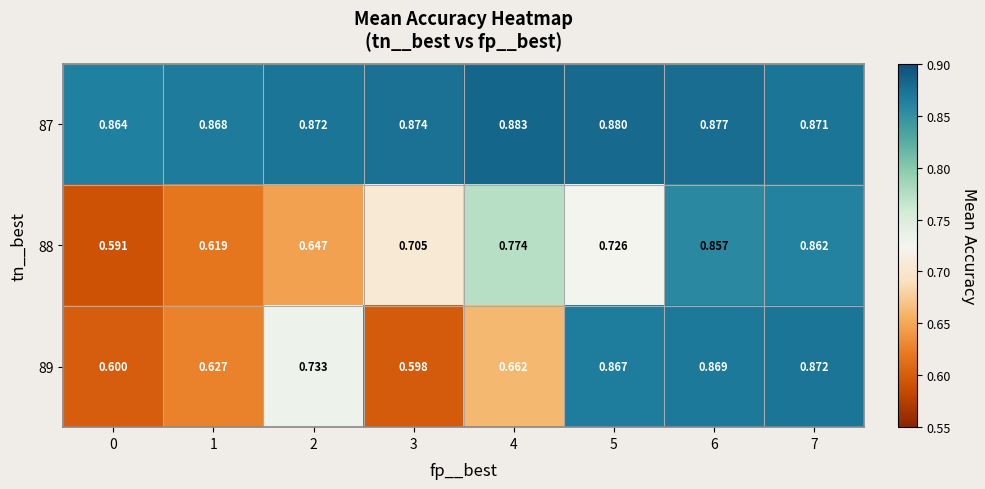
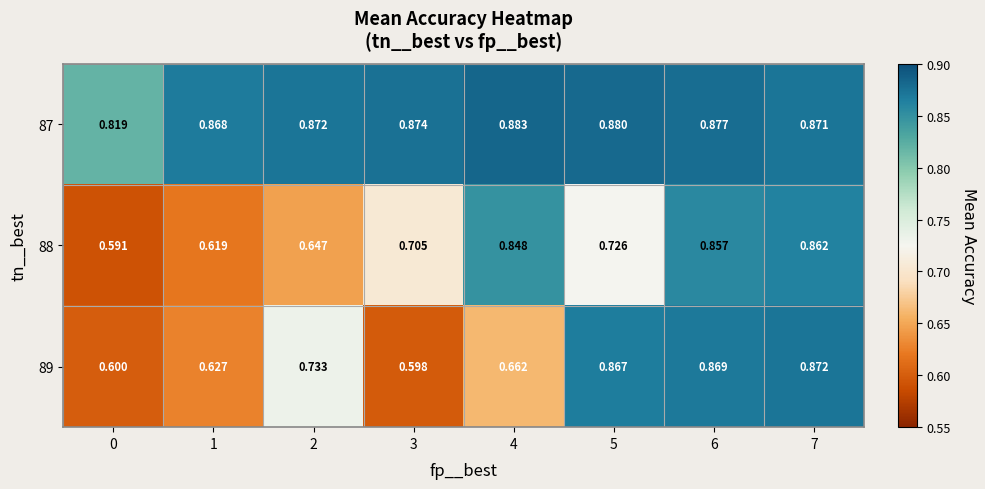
  {
    "87": {
-     "0": 0.864,
+     "0": 0.819,
      "1": 0.868,
      "2": 0.872,
      "3": 0.874,
      "4": 0.883,
      "5": 0.880,
      "6": 0.877,
      "7": 0.871
    },
    "88": {
      "0": 0.591,
      "1": 0.619,
      "2": 0.647,
      "3": 0.705,
-     "4": 0.774,
+     "4": 0.848,
      "5": 0.726,
      "6": 0.857,
      "7": 0.862
    },
    "89": {
      "0": 0.600,
      "1": 0.627,
      "2": 0.733,
      "3": 0.598,
      "4": 0.662,
      "5": 0.867,
      "6": 0.869,
      "7": 0.872
    }
  }
